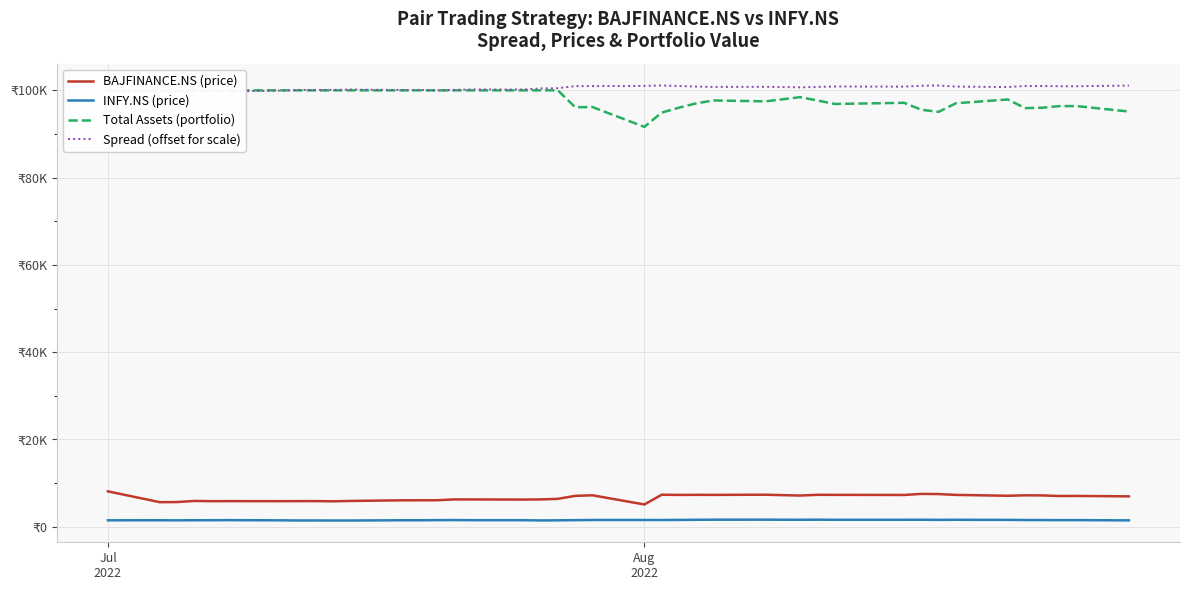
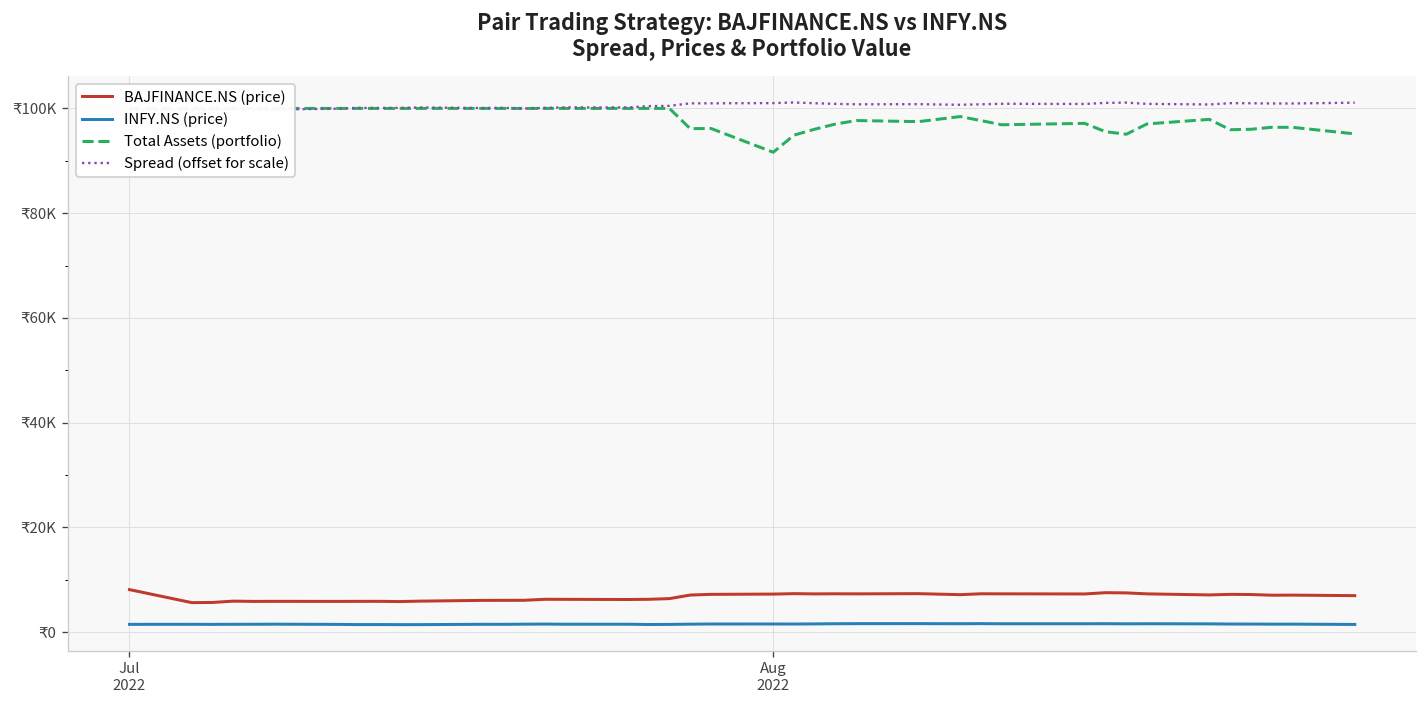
  {
    "BAJFINANCE.NS (price)": {
      "Jul 2022": "₹8000",
-     "Aug 2022": "₹5000"
+     "Aug 2022": "₹7000"
    },
    "INFY.NS (price)": {
      "Jul 2022": "₹1000",
      "Aug 2022": "₹2000"
    },
    "Total Assets (portfolio)": {
      "Aug 2022": "₹92000"
    },
    "Spread (offset for scale)": {
      "Aug 2022": "₹101000"
    }
  }
